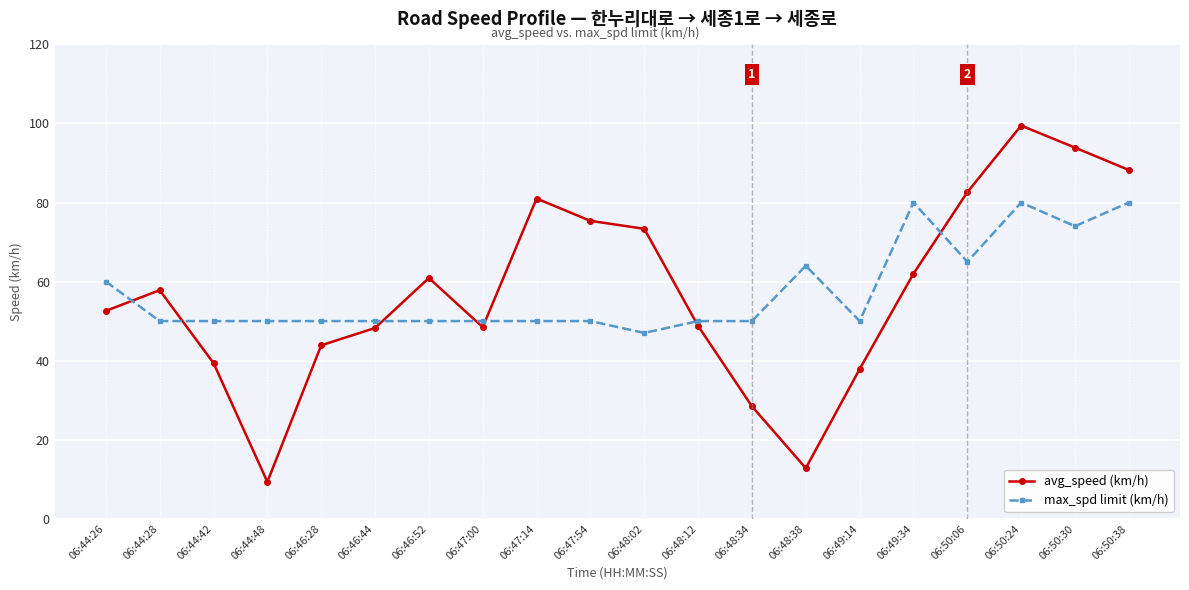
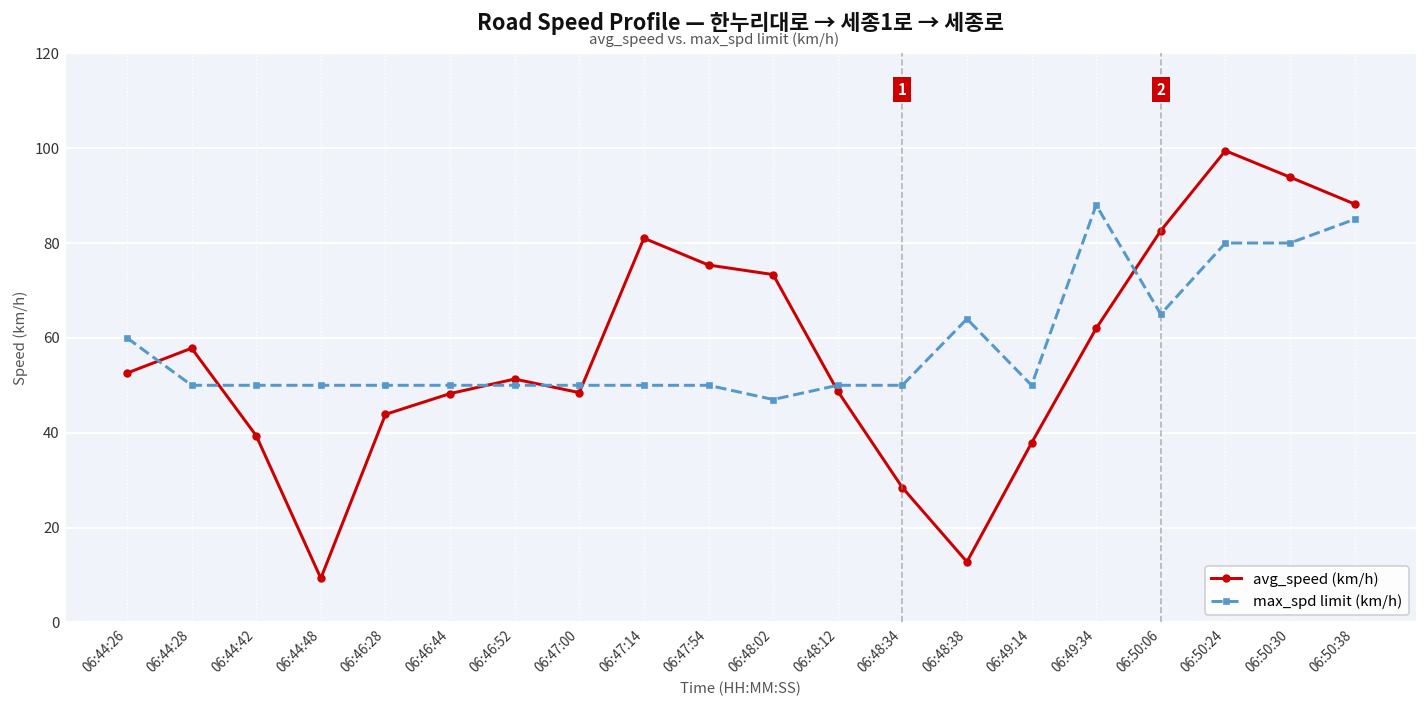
  {
    "avg_speed (km/h)": {
      "06:44:26": 53,
      "06:44:28": 58,
      "06:44:42": 39,
      "06:44:48": 9,
      "06:46:28": 44,
      "06:46:44": 48,
-     "06:46:52": 61,
+     "06:46:52": 51,
      "06:47:00": 48,
      "06:47:14": 81,
      "06:47:54": 75,
      "06:48:02": 73,
      "06:48:12": 49,
      "06:48:34": 28,
      "06:48:38": 13,
      "06:49:14": 38,
      "06:49:34": 62,
      "06:50:06": 83,
      "06:50:24": 99,
      "06:50:30": 94,
      "06:50:38": 88
    },
    "max_spd limit (km/h)": {
      "06:44:26": 60,
      "06:44:28": 50,
      "06:44:42": 50,
      "06:44:48": 50,
      "06:46:28": 50,
      "06:46:44": 50,
      "06:46:52": 50,
      "06:47:00": 50,
      "06:47:14": 50,
      "06:47:54": 50,
      "06:48:02": 47,
      "06:48:12": 50,
      "06:48:34": 50,
      "06:48:38": 64,
      "06:49:14": 50,
-     "06:49:34": 80,
+     "06:49:34": 88,
      "06:50:06": 65,
      "06:50:24": 80,
-     "06:50:30": 74,
-     "06:50:38": 80
+     "06:50:30": 80,
+     "06:50:38": 85
    }
  }
